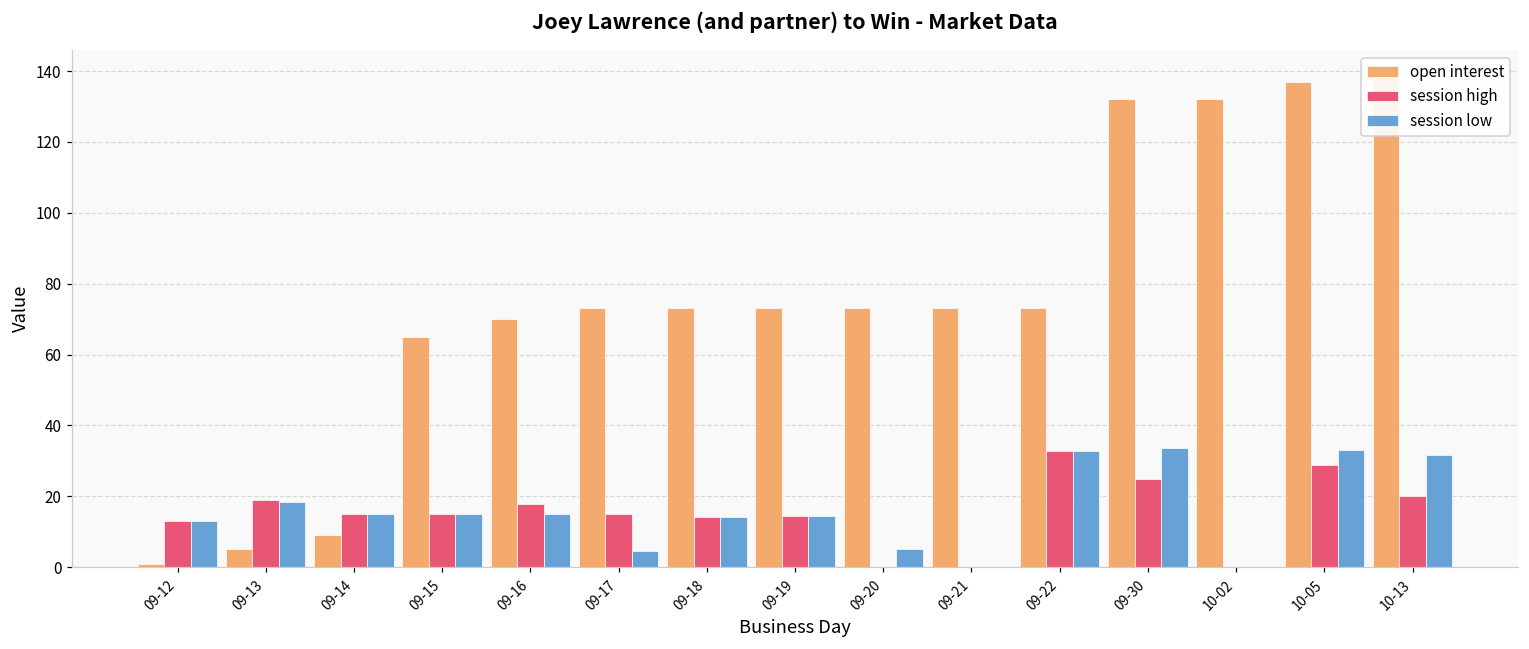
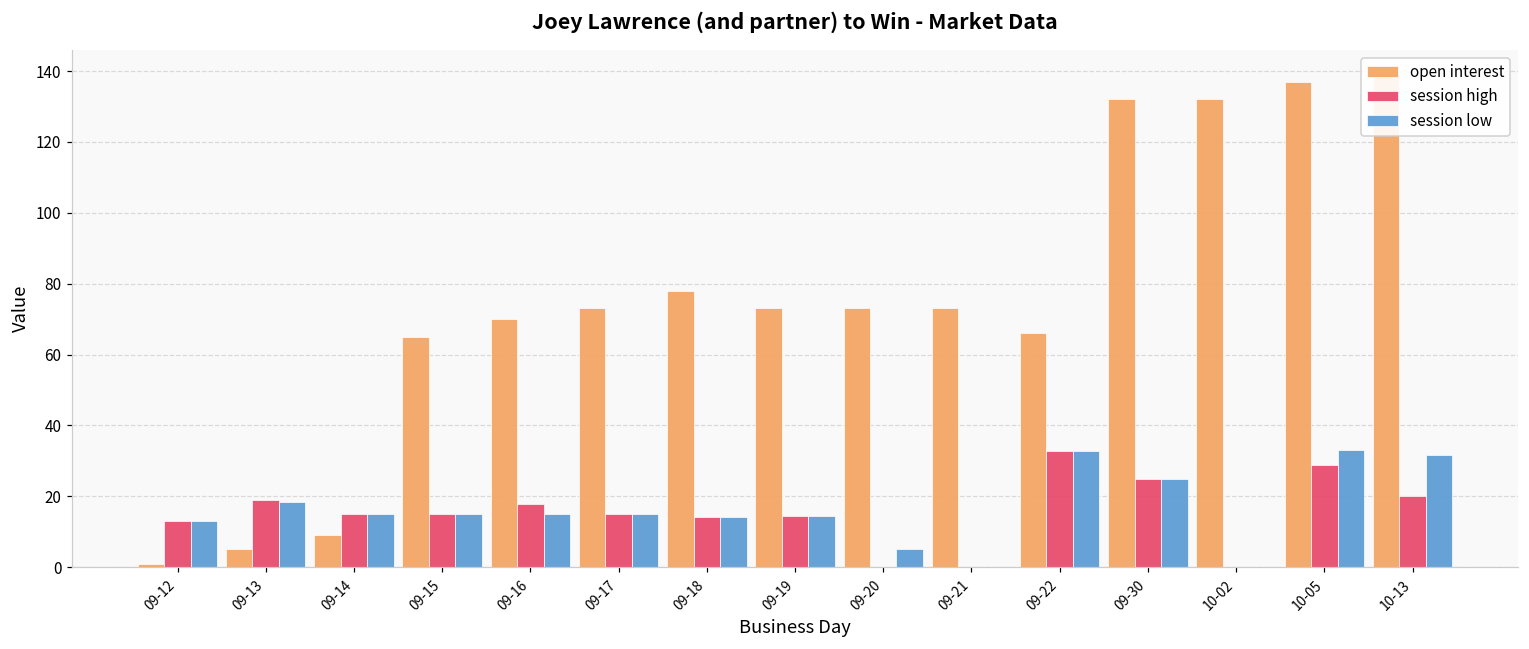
  {
    "open interest": {
      "09-12": 1,
      "09-13": 5,
      "09-14": 9,
      "09-15": 65,
      "09-16": 70,
      "09-17": 73,
-     "09-18": 73,
+     "09-18": 78,
      "09-19": 73,
      "09-20": 73,
      "09-21": 73,
-     "09-22": 73,
+     "09-22": 66,
      "09-30": 132,
      "10-02": 132,
      "10-05": 137
    },
    "session high": {
      "09-12": 13,
      "09-13": 19,
      "09-14": 15,
      "09-15": 15,
      "09-16": 18,
      "09-17": 15,
      "09-18": 14,
      "09-19": 15,
      "09-20": 0,
      "09-21": 0,
      "09-22": 33,
      "09-30": 25,
      "10-02": 0,
      "10-05": 29,
      "10-13": 20
    },
    "session low": {
      "09-12": 13,
      "09-13": 19,
      "09-14": 15,
      "09-15": 15,
      "09-16": 15,
-     "09-17": 5,
+     "09-17": 15,
      "09-18": 14,
      "09-19": 15,
      "09-20": 5,
      "09-21": 0,
      "09-22": 33,
-     "09-30": 34,
+     "09-30": 25,
      "10-02": 0,
      "10-05": 33,
      "10-13": 32
    }
  }
